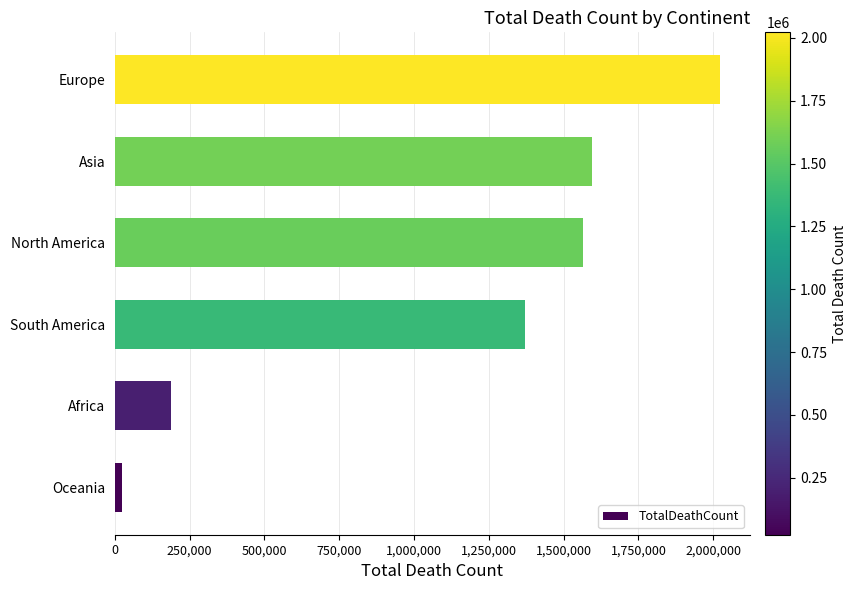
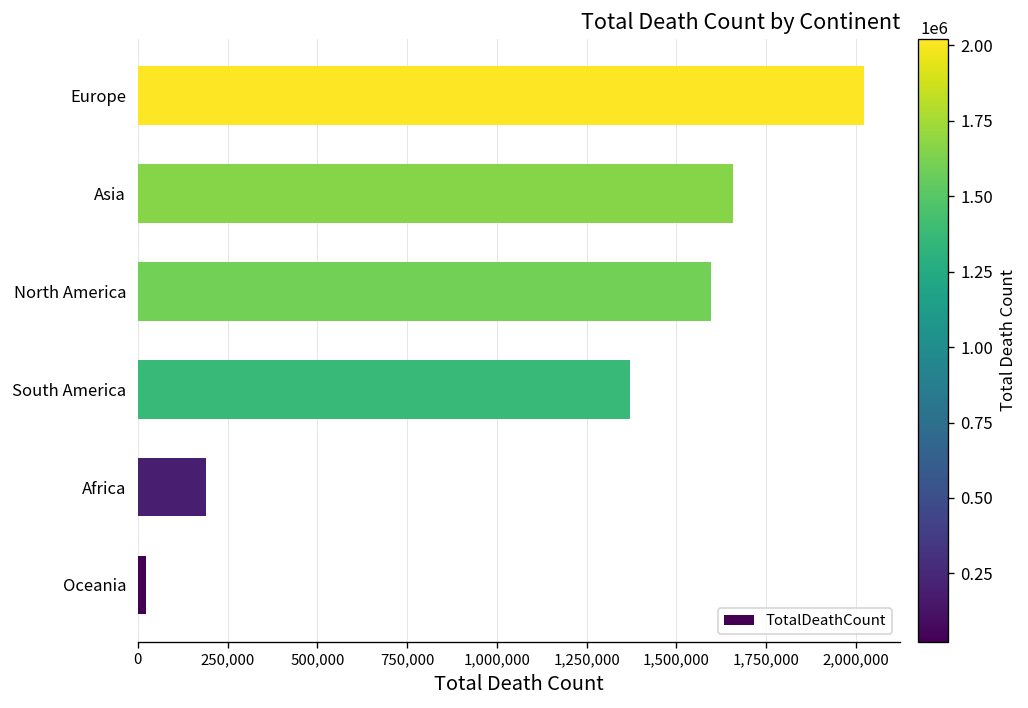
  {
    "Europe": "2,020,000",
-   "Asia": "1,600,000",
-   "North America": "1,560,000",
+   "Asia": "1,660,000",
+   "North America": "1,600,000",
    "South America": "1,370,000",
    "Africa": "190,000",
    "Oceania": "20,000"
  }
